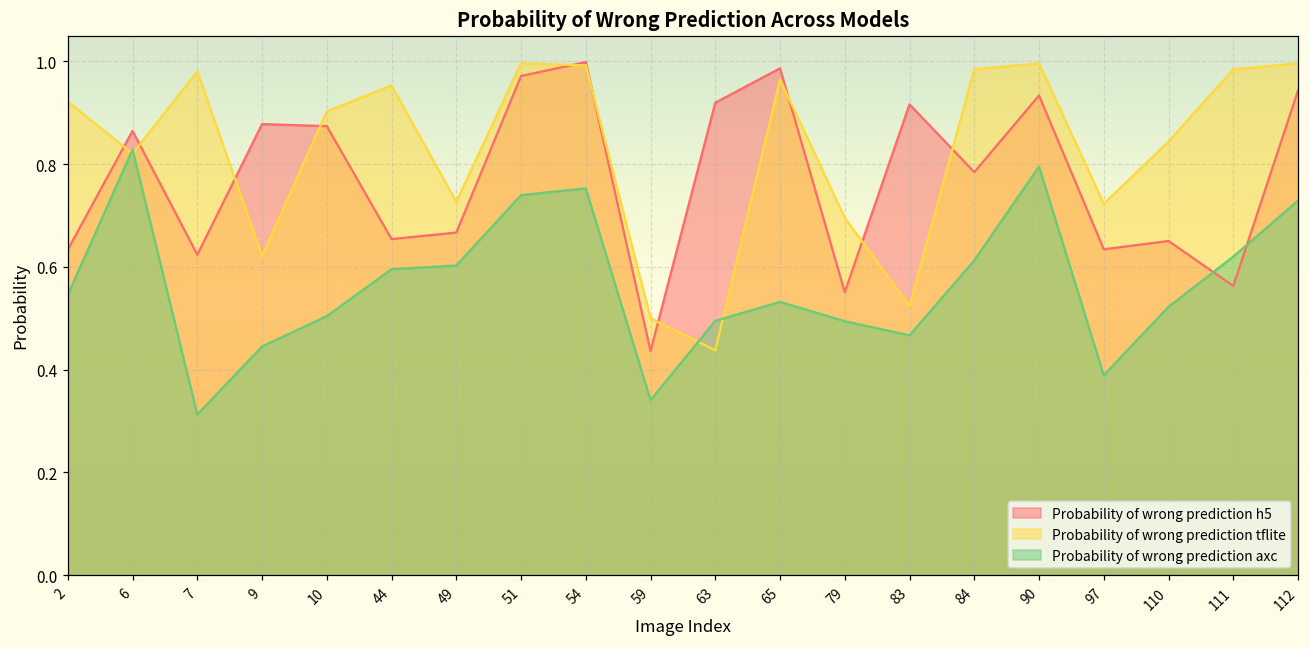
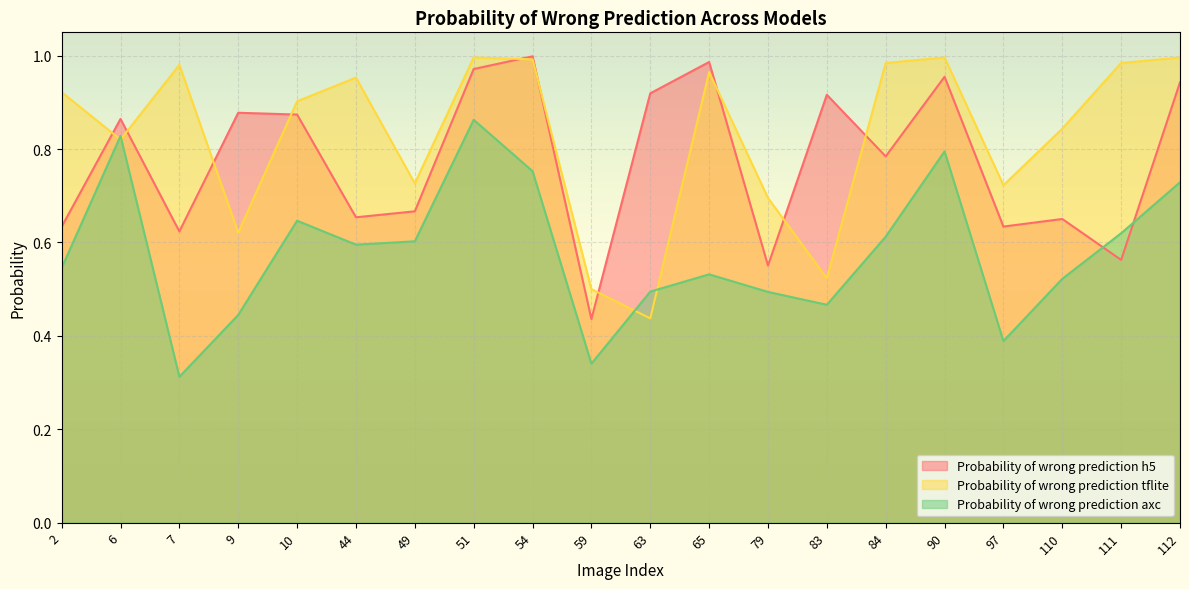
  {
    "Probability of wrong prediction h5": {
      "2": 0.63,
      "6": 0.86,
      "7": 0.62,
      "9": 0.88,
      "10": 0.87,
      "44": 0.65,
      "49": 0.67,
      "51": 0.97,
      "54": 1.00,
      "59": 0.44,
      "63": 0.92,
      "65": 0.99,
      "79": 0.55,
      "83": 0.92,
      "84": 0.78,
-     "90": 0.93,
+     "90": 0.95,
      "97": 0.63,
      "110": 0.65,
      "111": 0.56,
      "112": 0.94
    },
    "Probability of wrong prediction tflite": {
      "2": 0.92,
      "6": 0.82,
      "7": 0.98,
      "9": 0.62,
      "10": 0.90,
      "44": 0.95,
      "49": 0.73,
      "51": 1.00,
      "54": 0.99,
      "59": 0.50,
      "63": 0.44,
      "65": 0.96,
      "79": 0.70,
      "83": 0.52,
      "84": 0.98,
      "90": 1.00,
      "97": 0.72,
      "110": 0.84,
      "111": 0.98,
      "112": 1.00
    },
    "Probability of wrong prediction axc": {
      "2": 0.55,
      "6": 0.83,
      "7": 0.31,
      "9": 0.44,
-     "10": 0.50,
+     "10": 0.65,
      "44": 0.60,
      "49": 0.60,
-     "51": 0.74,
+     "51": 0.86,
      "54": 0.75,
      "59": 0.34,
      "63": 0.49,
      "65": 0.53,
      "79": 0.49,
      "83": 0.47,
      "84": 0.61,
      "90": 0.80,
      "97": 0.39,
      "110": 0.52,
      "111": 0.62,
      "112": 0.73
    }
  }
